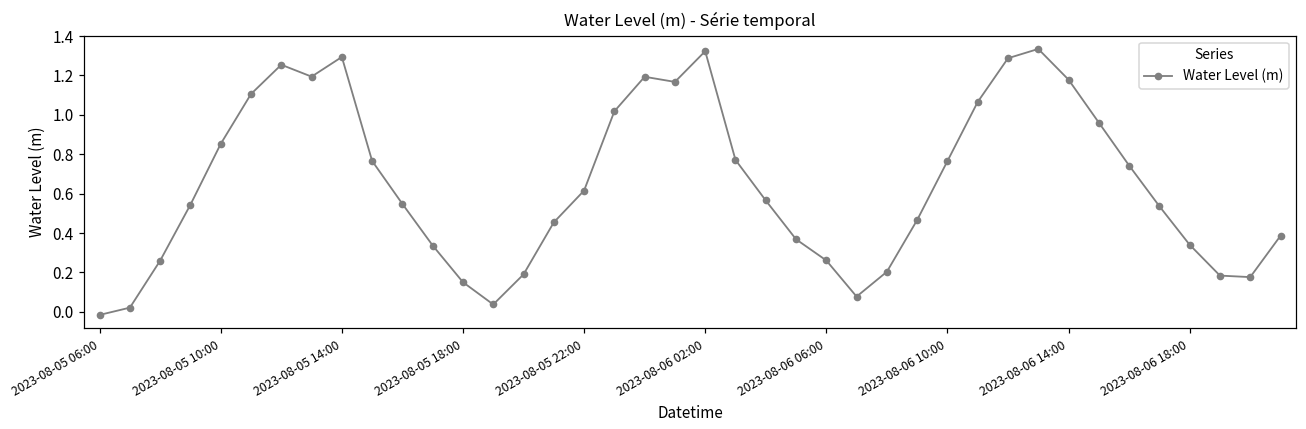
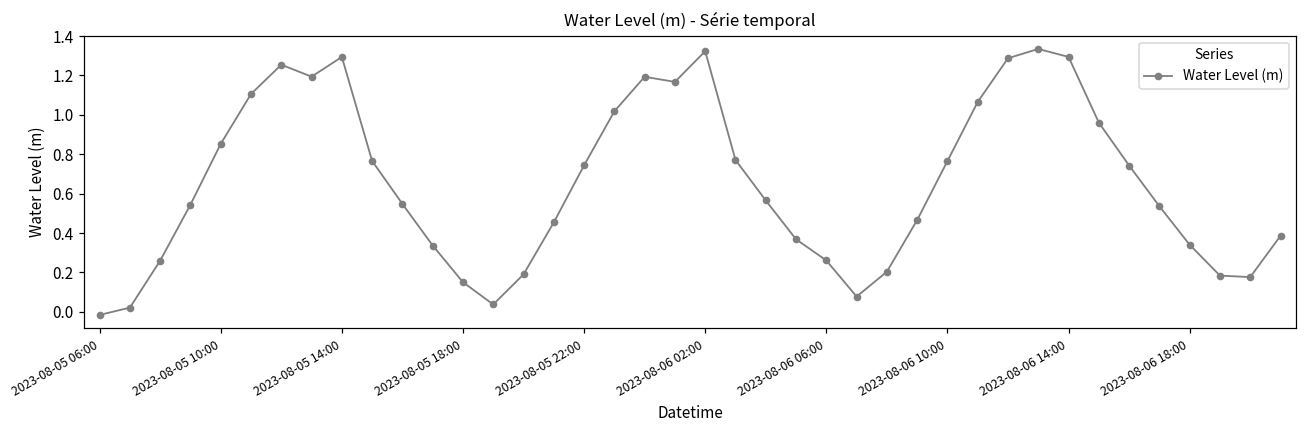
  {
    "2023-08-05 06:00": -0.02,
    "2023-08-05 10:00": 0.85,
    "2023-08-05 14:00": 1.29,
    "2023-08-05 18:00": 0.15,
-   "2023-08-05 22:00": 0.62,
+   "2023-08-05 22:00": 0.74,
    "2023-08-06 02:00": 1.32,
    "2023-08-06 06:00": 0.26,
    "2023-08-06 10:00": 0.77,
-   "2023-08-06 14:00": 1.18,
+   "2023-08-06 14:00": 1.29,
    "2023-08-06 18:00": 0.34
  }
